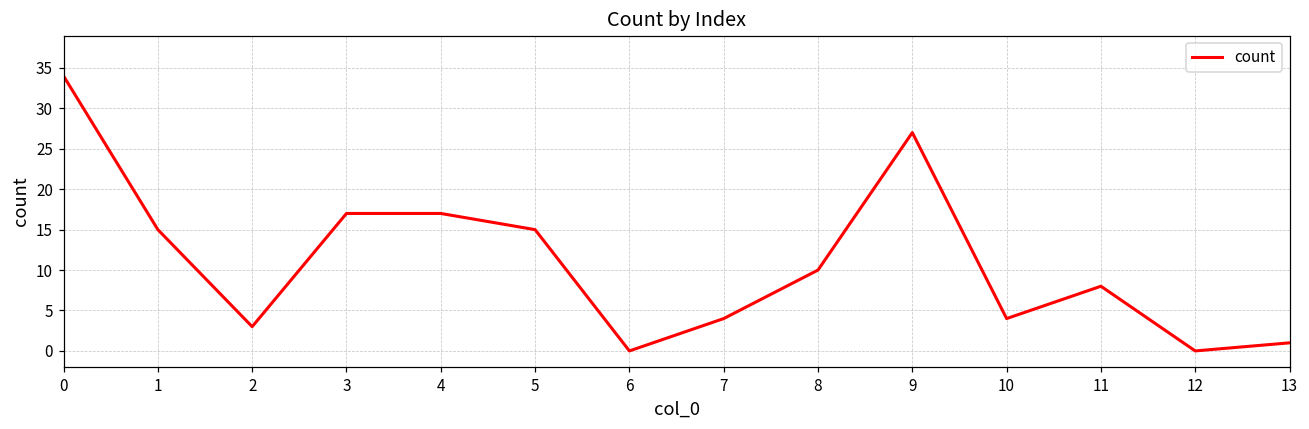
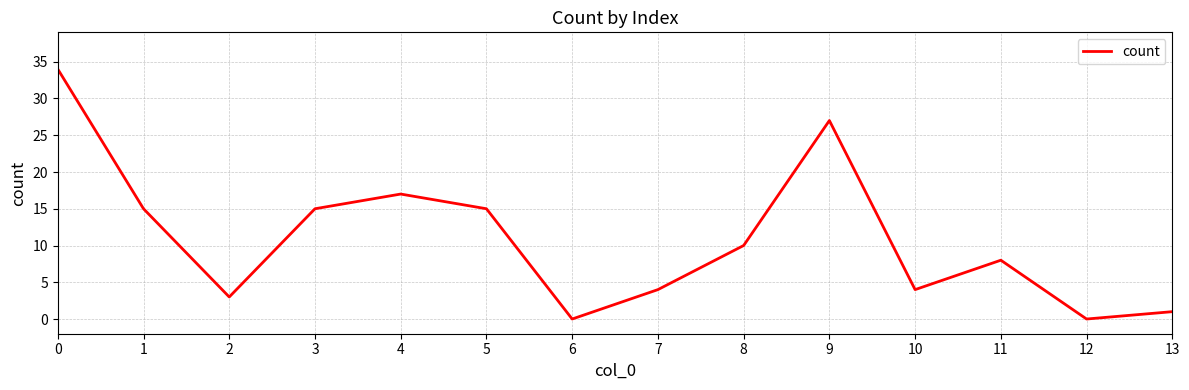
  {
    "0": 34,
    "1": 15,
    "2": 3,
-   "3": 17,
+   "3": 15,
    "4": 17,
    "5": 15,
    "6": 0,
    "7": 4,
    "8": 10,
    "9": 27,
    "10": 4,
    "11": 8,
    "12": 0,
    "13": 1
  }
